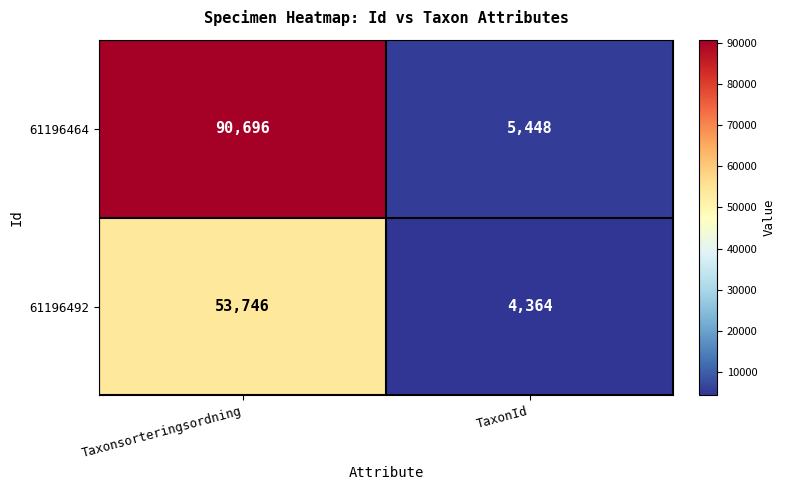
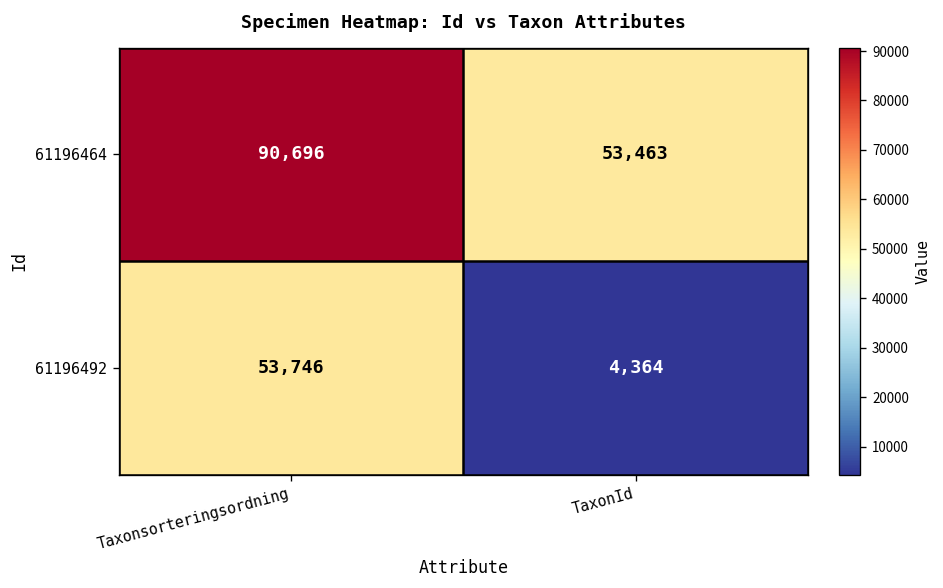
  {
    "61196464": {
      "Taxonsorteringsordning": "90,696",
-     "TaxonId": "5,448"
+     "TaxonId": "53,463"
    },
    "61196492": {
      "Taxonsorteringsordning": "53,746",
      "TaxonId": "4,364"
    }
  }
